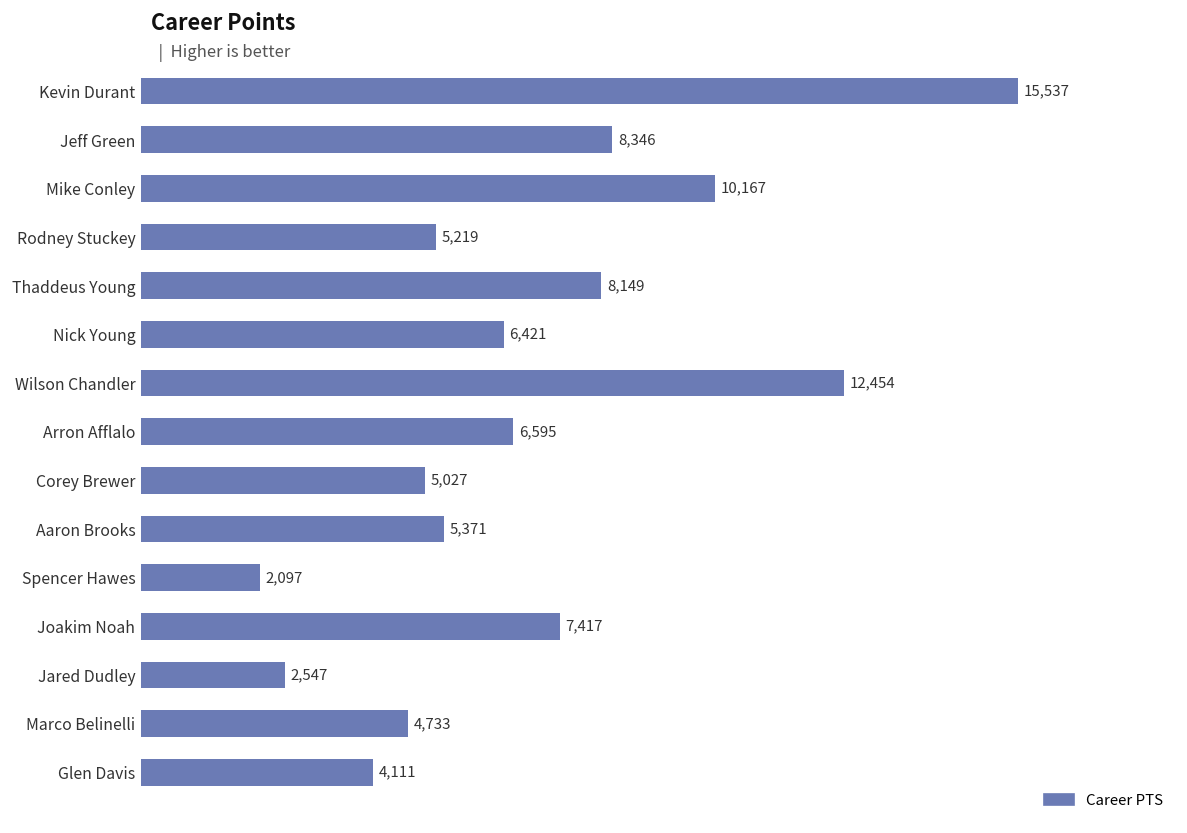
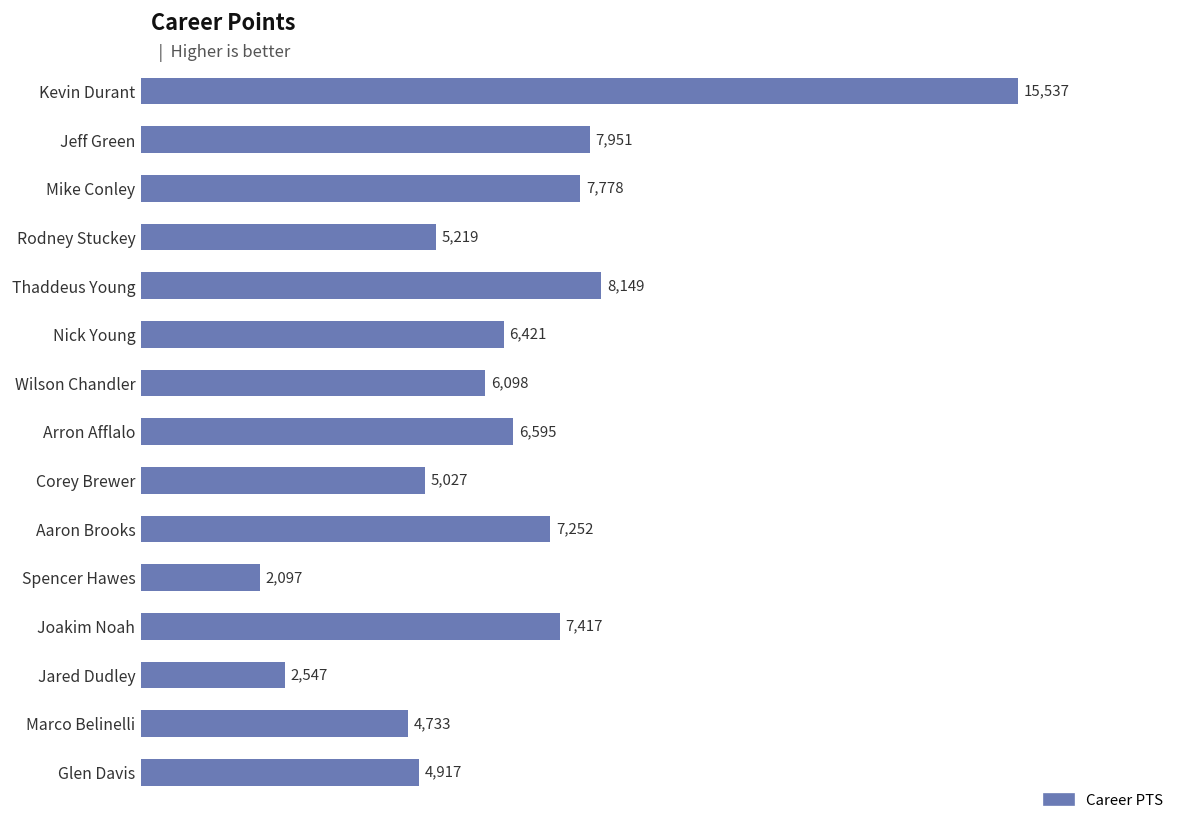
  {
    "Kevin Durant": "15,537",
-   "Jeff Green": "8,346",
-   "Mike Conley": "10,167",
+   "Jeff Green": "7,951",
+   "Mike Conley": "7,778",
    "Rodney Stuckey": "5,219",
    "Thaddeus Young": "8,149",
    "Nick Young": "6,421",
-   "Wilson Chandler": "12,454",
+   "Wilson Chandler": "6,098",
    "Arron Afflalo": "6,595",
    "Corey Brewer": "5,027",
-   "Aaron Brooks": "5,371",
+   "Aaron Brooks": "7,252",
    "Spencer Hawes": "2,097",
    "Joakim Noah": "7,417",
    "Jared Dudley": "2,547",
    "Marco Belinelli": "4,733",
-   "Glen Davis": "4,111"
+   "Glen Davis": "4,917"
  }
